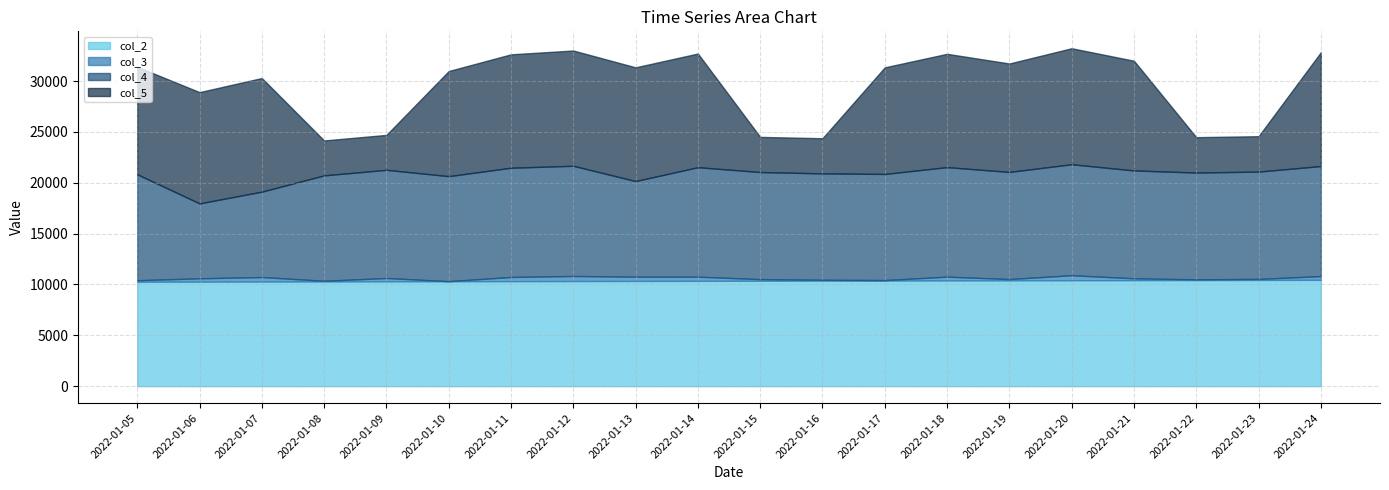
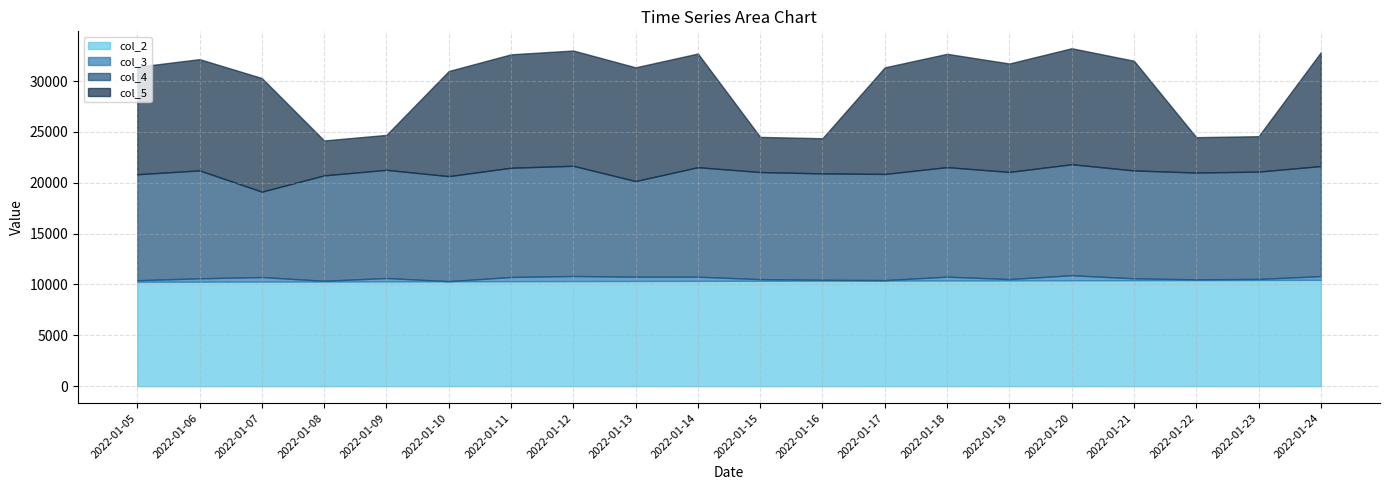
  {
    "col_2": {
      "2022-01-06": 10300,
      "2022-01-07": 10300,
      "2022-01-09": 10300,
      "2022-01-11": 10300,
      "2022-01-12": 10300,
      "2022-01-13": 10300,
      "2022-01-14": 10400,
      "2022-01-18": 10400,
      "2022-01-20": 10400,
      "2022-01-24": 10500
    },
    "col_3": {
      "2022-01-06": 300,
      "2022-01-07": 400,
      "2022-01-09": 300,
      "2022-01-11": 400,
      "2022-01-12": 500,
      "2022-01-13": 400,
      "2022-01-14": 400,
      "2022-01-18": 400,
      "2022-01-20": 500,
      "2022-01-24": 400
    },
    "col_4": {
      "2022-01-05": 10400,
-     "2022-01-06": 7400,
+     "2022-01-06": 10600,
      "2022-01-07": 8400,
      "2022-01-08": 10400,
      "2022-01-09": 10600,
      "2022-01-10": 10300,
      "2022-01-11": 10700,
      "2022-01-12": 10800,
      "2022-01-13": 9400,
      "2022-01-14": 10800,
      "2022-01-15": 10500,
      "2022-01-16": 10500,
      "2022-01-17": 10400,
      "2022-01-18": 10800,
      "2022-01-19": 10500,
      "2022-01-20": 10900,
      "2022-01-21": 10600,
      "2022-01-22": 10500,
      "2022-01-23": 10600,
      "2022-01-24": 10800
    },
    "col_5": {
      "2022-01-06": 10900,
      "2022-01-07": 11200,
      "2022-01-08": 3400,
      "2022-01-09": 3400,
      "2022-01-10": 10300,
      "2022-01-11": 11200,
      "2022-01-12": 11300,
      "2022-01-13": 11200,
      "2022-01-14": 11200,
      "2022-01-15": 3500,
      "2022-01-16": 3500,
      "2022-01-17": 10500,
      "2022-01-18": 11100,
      "2022-01-19": 10700,
      "2022-01-20": 11400,
      "2022-01-21": 10800,
      "2022-01-22": 3500,
      "2022-01-23": 3500,
      "2022-01-24": 11200
    }
  }
